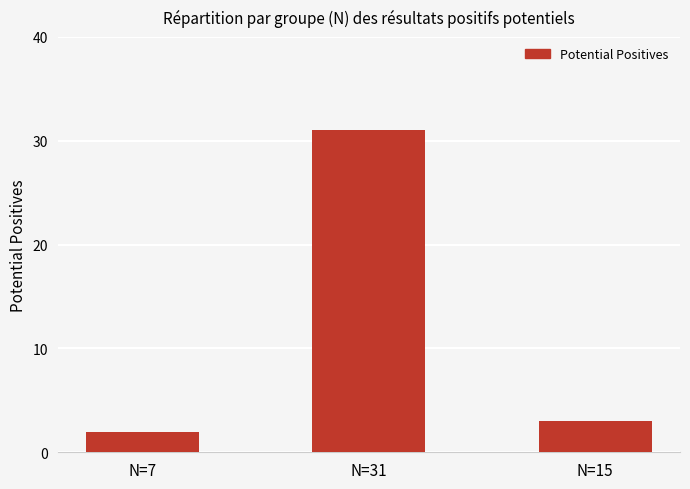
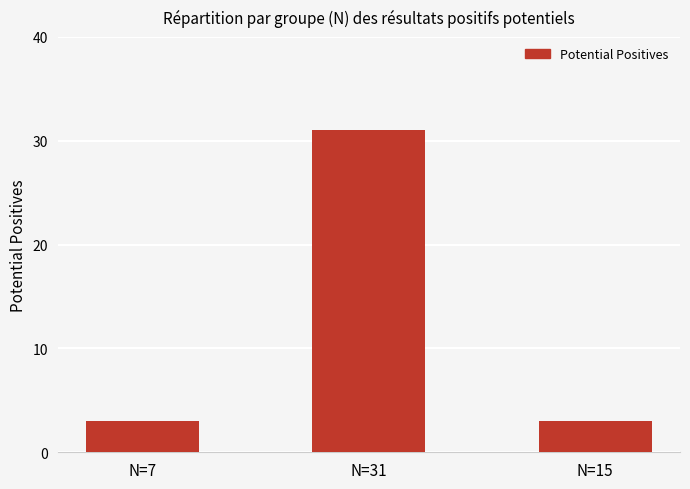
  {
-   "N=7": 2,
+   "N=7": 3,
    "N=31": 31,
    "N=15": 3
  }
